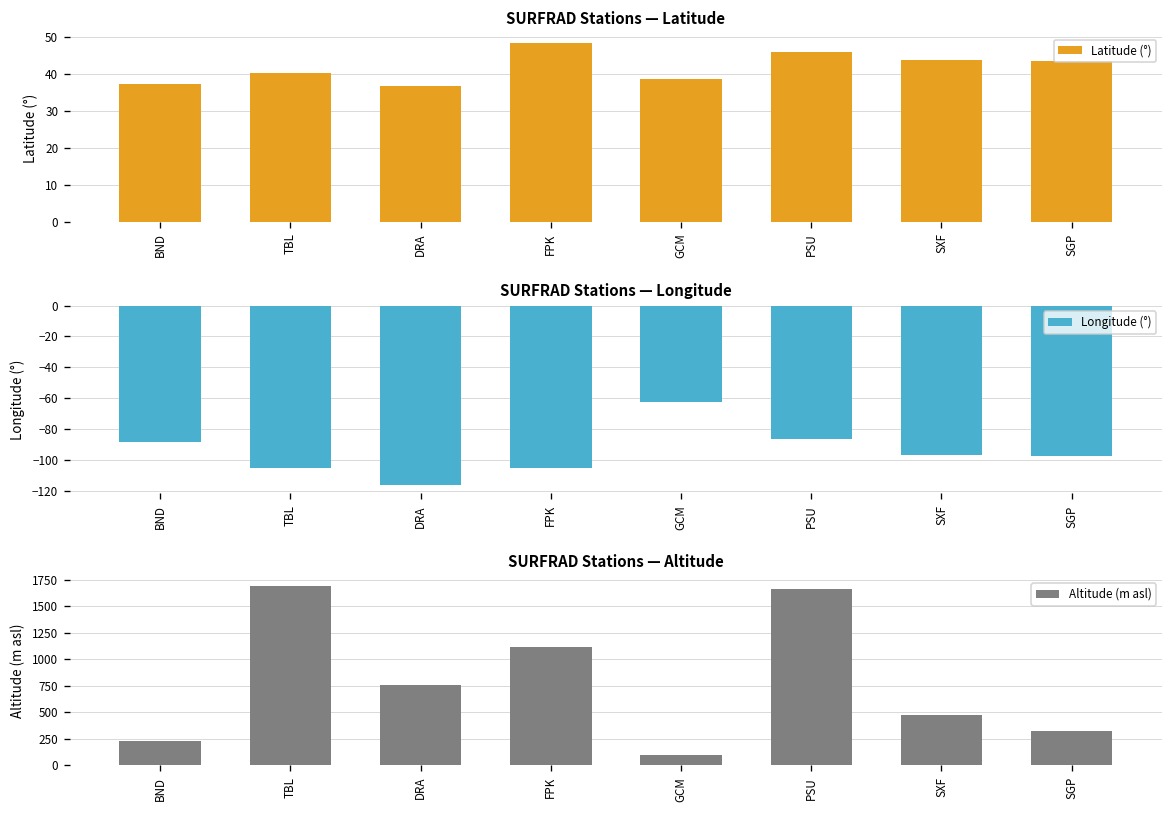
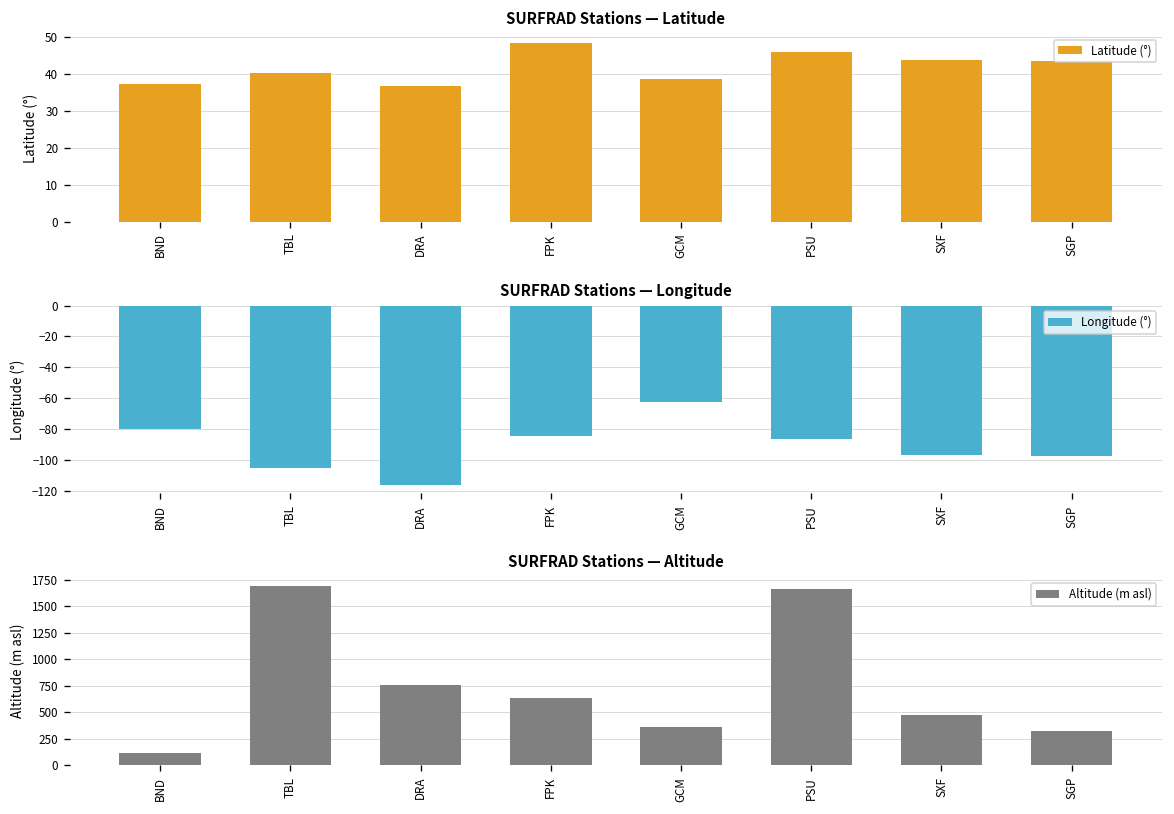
  {
    "SURFRAD Stations — Latitude": {
      "BND": 37,
      "TBL": 40,
      "DRA": 37,
      "FPK": 48,
      "GCM": 39,
      "PSU": 46,
      "SXF": 44
    },
    "SURFRAD Stations — Longitude": {
-     "BND": -88,
+     "BND": -80,
      "TBL": -105,
      "DRA": -116,
-     "FPK": -105,
+     "FPK": -85,
      "GCM": -63,
      "PSU": -87,
      "SXF": -97,
      "SGP": -97
    },
    "SURFRAD Stations — Altitude": {
-     "BND": 200,
+     "BND": 100,
      "TBL": 1700,
      "DRA": 800,
-     "FPK": 1100,
-     "GCM": 100,
+     "FPK": 600,
+     "GCM": 400,
      "PSU": 1700,
      "SXF": 500,
      "SGP": 300
    }
  }
